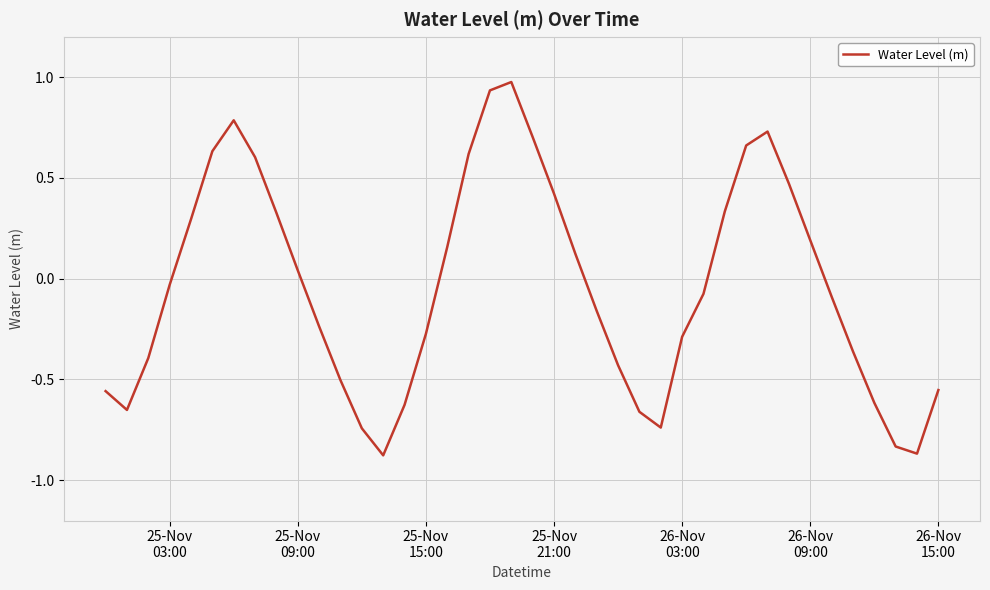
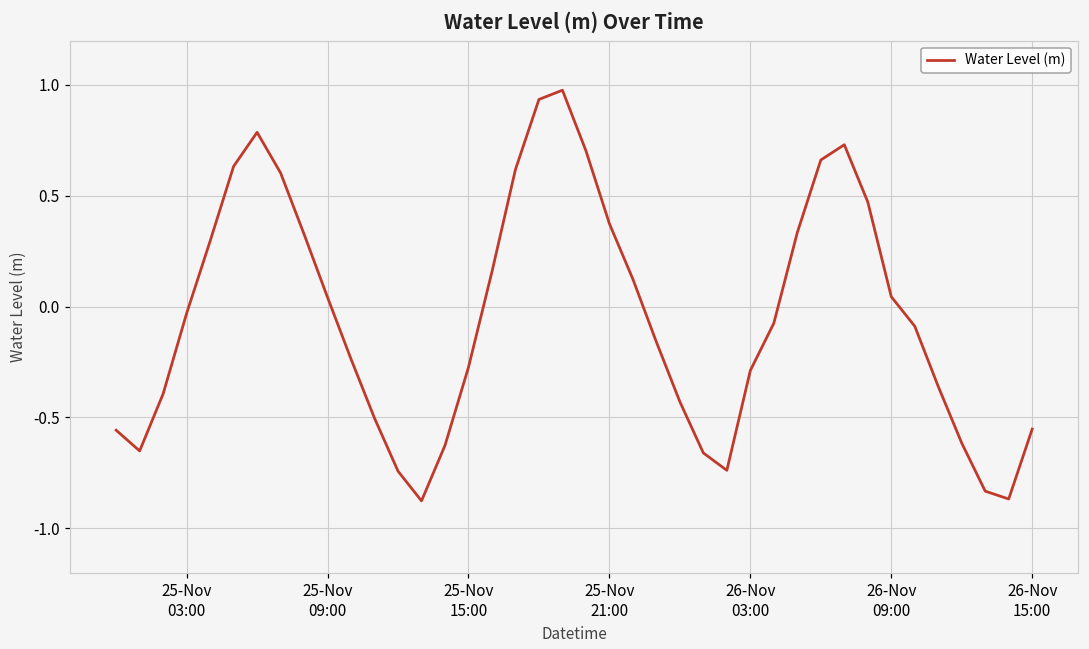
  {
    "25-Nov 03:00": -0.03,
    "25-Nov 09:00": 0.04,
    "25-Nov 15:00": -0.27,
-   "25-Nov 21:00": 0.42,
+   "25-Nov 21:00": 0.37,
    "26-Nov 03:00": -0.29,
-   "26-Nov 09:00": 0.19,
+   "26-Nov 09:00": 0.04,
    "26-Nov 15:00": -0.55
  }
